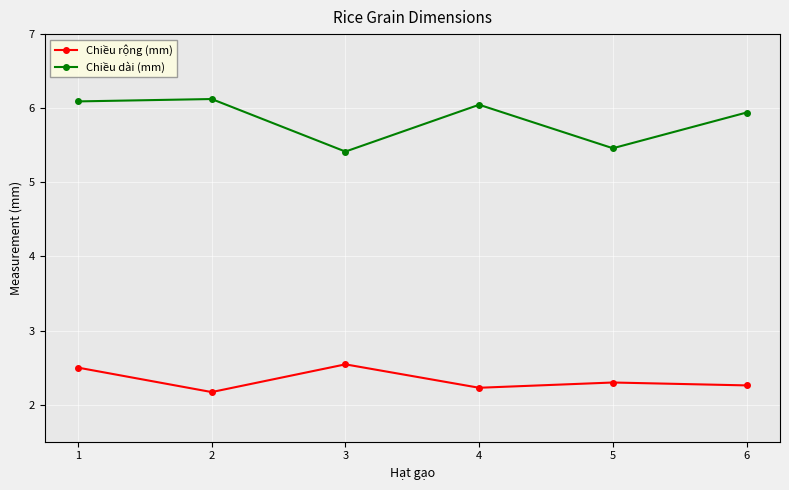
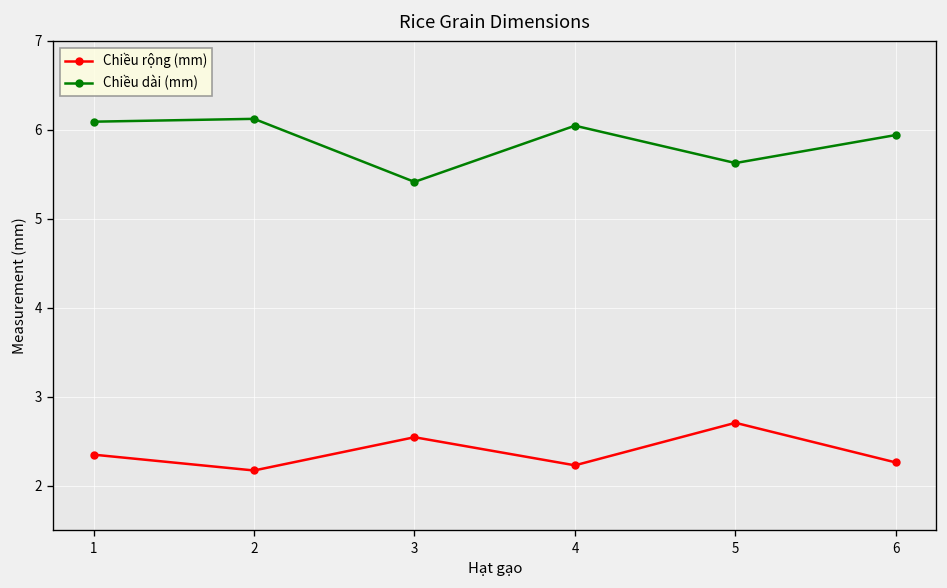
  {
    "Chiều rộng (mm)": {
-     "1": 2.5,
+     "1": 2.3,
      "2": 2.2,
      "3": 2.5,
      "4": 2.2,
-     "5": 2.3,
+     "5": 2.7,
      "6": 2.3
    },
    "Chiều dài (mm)": {
      "1": 6.1,
      "2": 6.1,
      "3": 5.4,
      "4": 6.0,
-     "5": 5.5,
+     "5": 5.6,
      "6": 5.9
    }
  }
